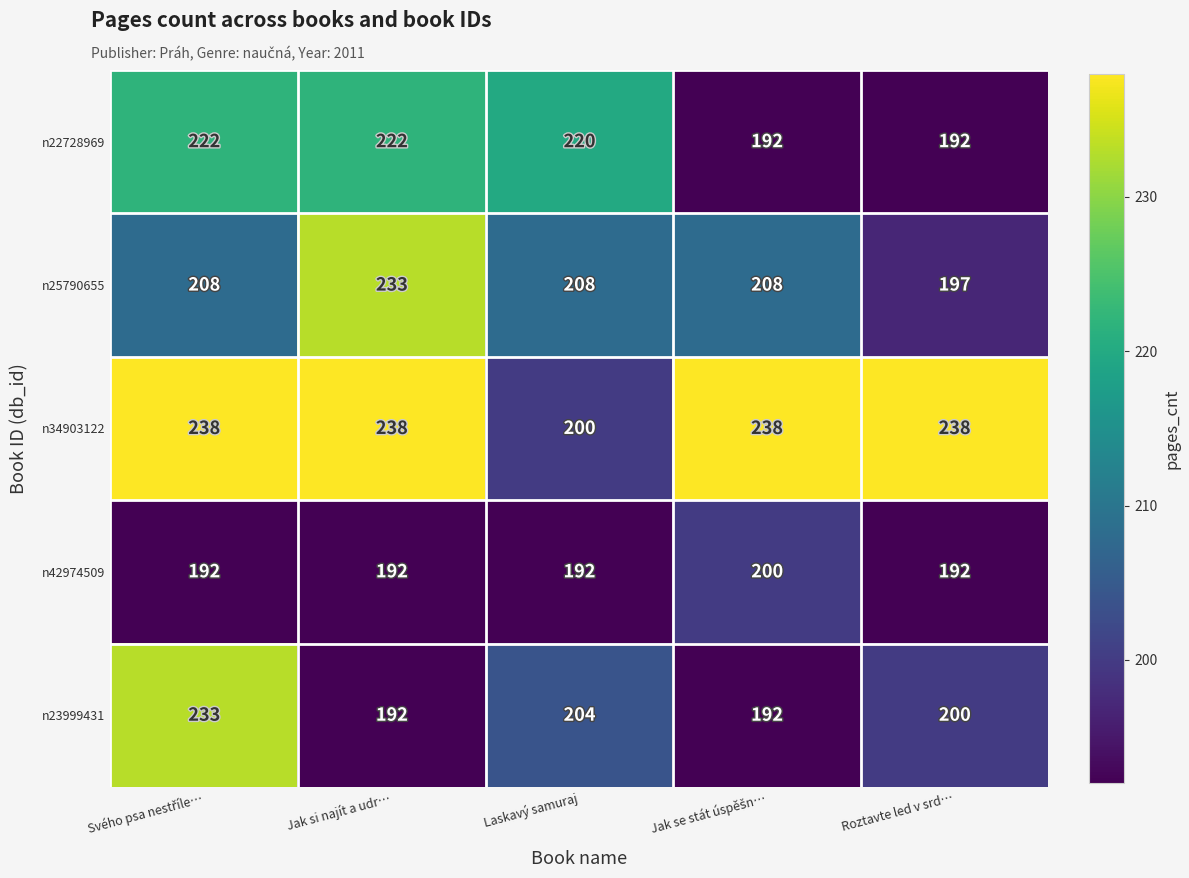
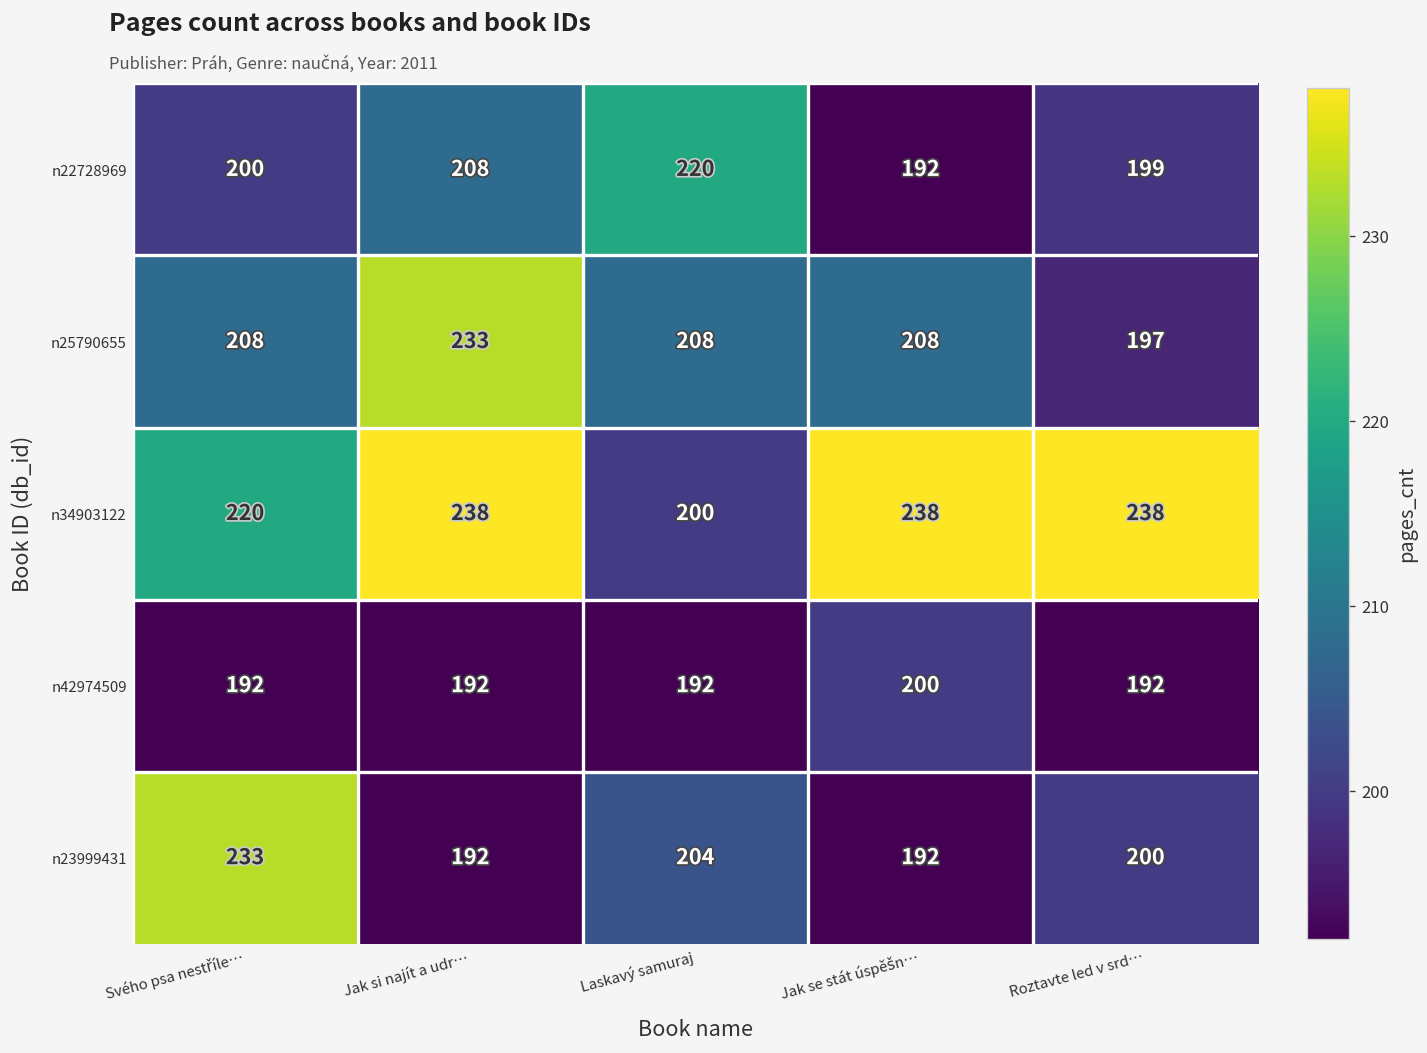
  {
    "n22728969": {
-     "Svého psa nestříle…": 222,
-     "Jak si najít a udr…": 222,
+     "Svého psa nestříle…": 200,
+     "Jak si najít a udr…": 208,
      "Laskavý samuraj": 220,
      "Jak se stát úspěšn…": 192,
-     "Roztavte led v srd…": 192
+     "Roztavte led v srd…": 199
    },
    "n25790655": {
      "Svého psa nestříle…": 208,
      "Jak si najít a udr…": 233,
      "Laskavý samuraj": 208,
      "Jak se stát úspěšn…": 208,
      "Roztavte led v srd…": 197
    },
    "n34903122": {
-     "Svého psa nestříle…": 238,
+     "Svého psa nestříle…": 220,
      "Jak si najít a udr…": 238,
      "Laskavý samuraj": 200,
      "Jak se stát úspěšn…": 238,
      "Roztavte led v srd…": 238
    },
    "n42974509": {
      "Svého psa nestříle…": 192,
      "Jak si najít a udr…": 192,
      "Laskavý samuraj": 192,
      "Jak se stát úspěšn…": 200,
      "Roztavte led v srd…": 192
    },
    "n23999431": {
      "Svého psa nestříle…": 233,
      "Jak si najít a udr…": 192,
      "Laskavý samuraj": 204,
      "Jak se stát úspěšn…": 192,
      "Roztavte led v srd…": 200
    }
  }
